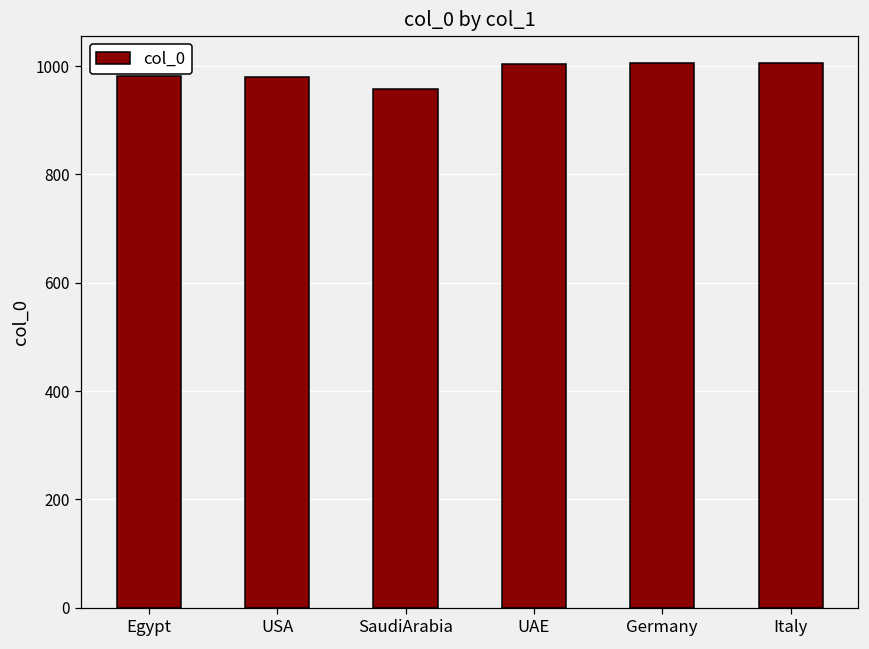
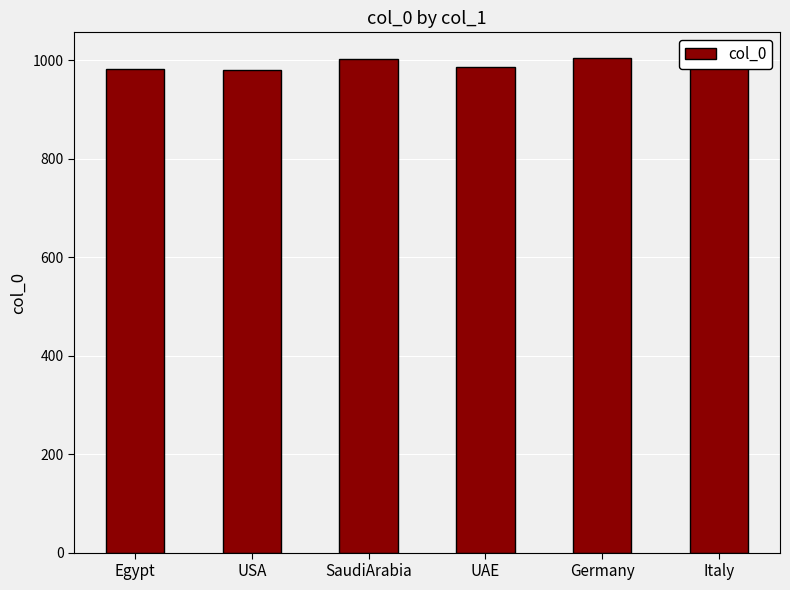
  {
    "Egypt": 980,
    "USA": 980,
-   "SaudiArabia": 960,
-   "UAE": 1000,
+   "SaudiArabia": 1000,
+   "UAE": 990,
    "Germany": 1010
  }
